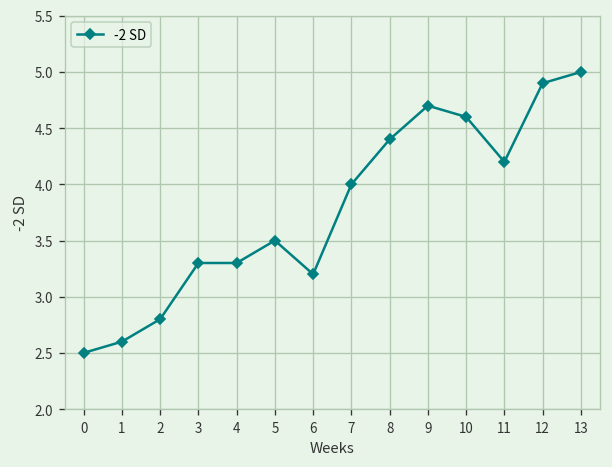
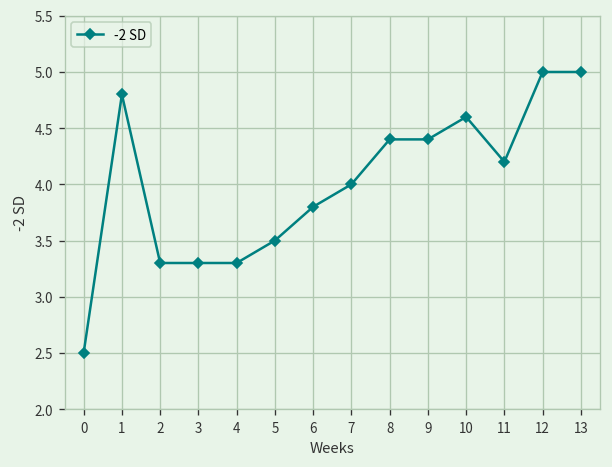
  {
    "0": 2.5,
-   "1": 2.6,
-   "2": 2.8,
+   "1": 4.8,
+   "2": 3.3,
    "3": 3.3,
    "4": 3.3,
    "5": 3.5,
-   "6": 3.2,
+   "6": 3.8,
    "7": 4.0,
    "8": 4.4,
-   "9": 4.7,
+   "9": 4.4,
    "10": 4.6,
    "11": 4.2,
-   "12": 4.9,
+   "12": 5.0,
    "13": 5.0
  }
